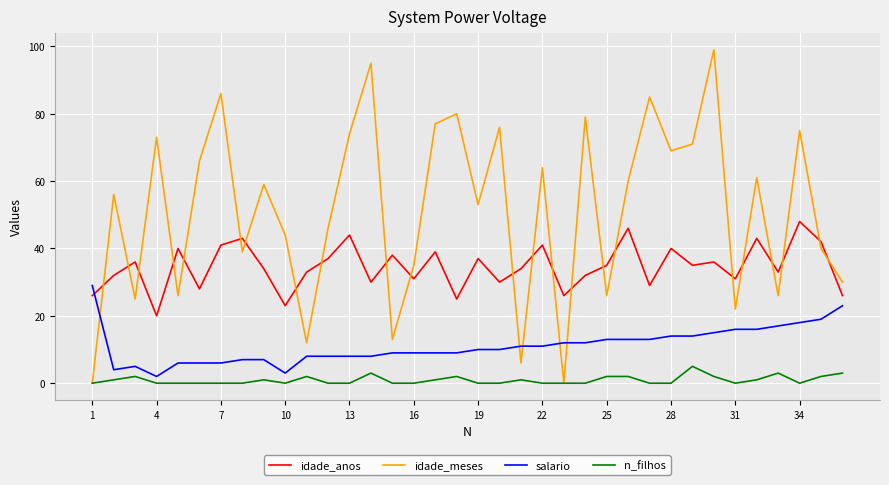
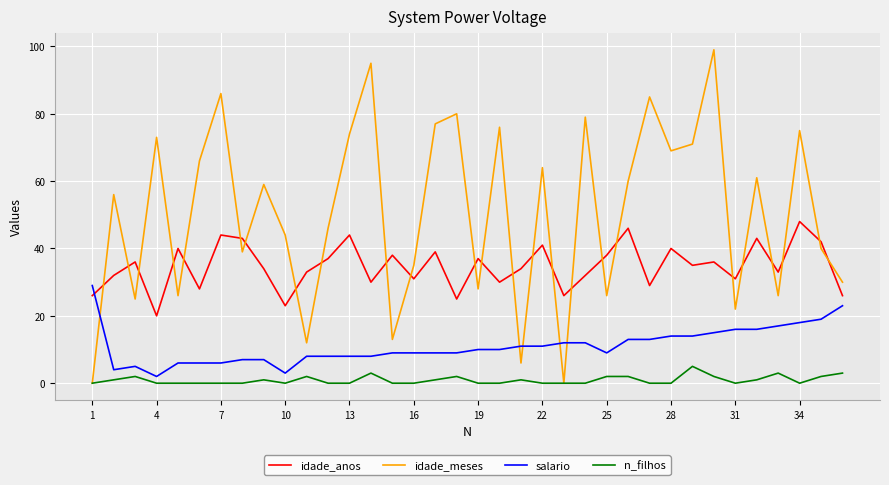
  {
    "idade_anos": {
      "1": 26,
      "4": 20,
-     "7": 41,
+     "7": 44,
      "10": 23,
      "13": 44,
      "16": 31,
      "19": 37,
      "22": 41,
-     "25": 35,
+     "25": 38,
      "28": 40,
      "31": 31,
      "34": 48
    },
    "idade_meses": {
      "4": 73,
      "7": 86,
      "10": 44,
      "13": 74,
      "16": 35,
-     "19": 53,
+     "19": 28,
      "22": 64,
      "25": 26,
      "28": 69,
      "31": 22,
      "34": 75
    },
    "salario": {
      "1": 29,
      "4": 2,
      "7": 6,
      "10": 3,
      "13": 8,
      "16": 9,
      "19": 10,
      "22": 11,
-     "25": 13,
+     "25": 9,
      "28": 14,
      "31": 16,
      "34": 18
    },
    "n_filhos": {
      "4": 0,
      "7": 0,
      "10": 0,
      "13": 0,
      "16": 0,
      "19": 0,
      "22": 0,
      "25": 2,
      "28": 0,
      "31": 0,
      "34": 0
    }
  }
